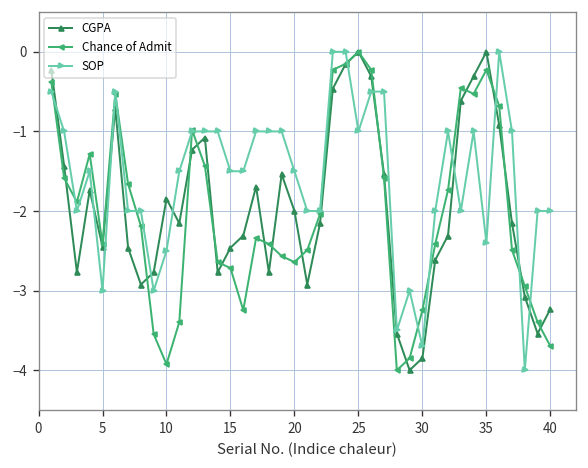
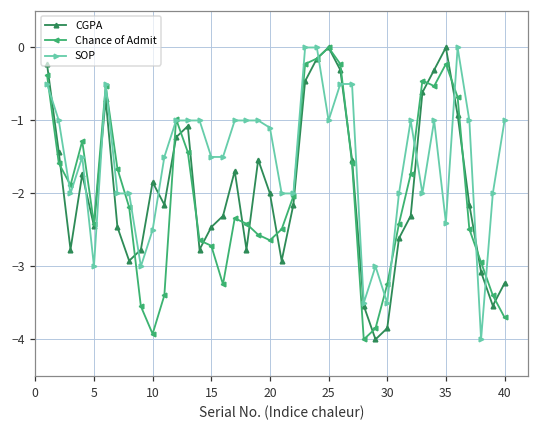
  {
    "SOP": {
      "5": -3.0,
      "10": -2.5,
      "15": -1.5,
-     "20": -1.5,
+     "20": -1.1,
      "25": -1.0,
-     "30": -3.7,
+     "30": -3.5,
      "35": -2.4,
-     "40": -2.0
+     "40": -1.0
    }
  }
